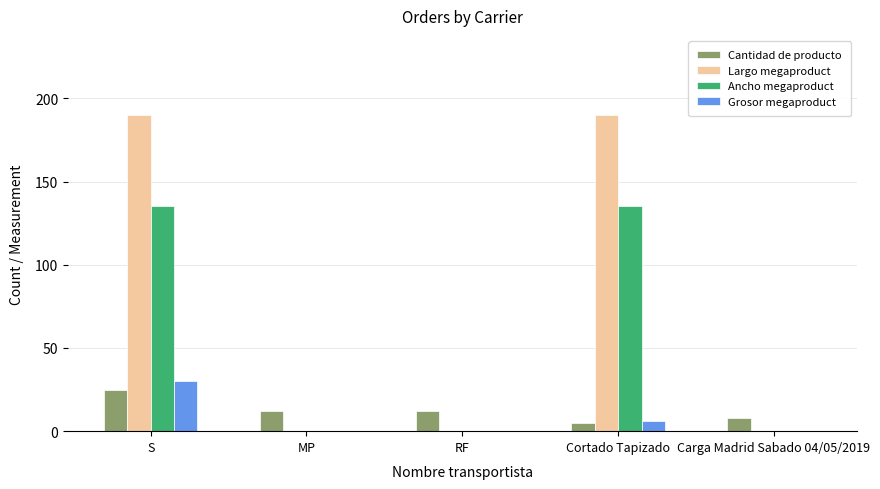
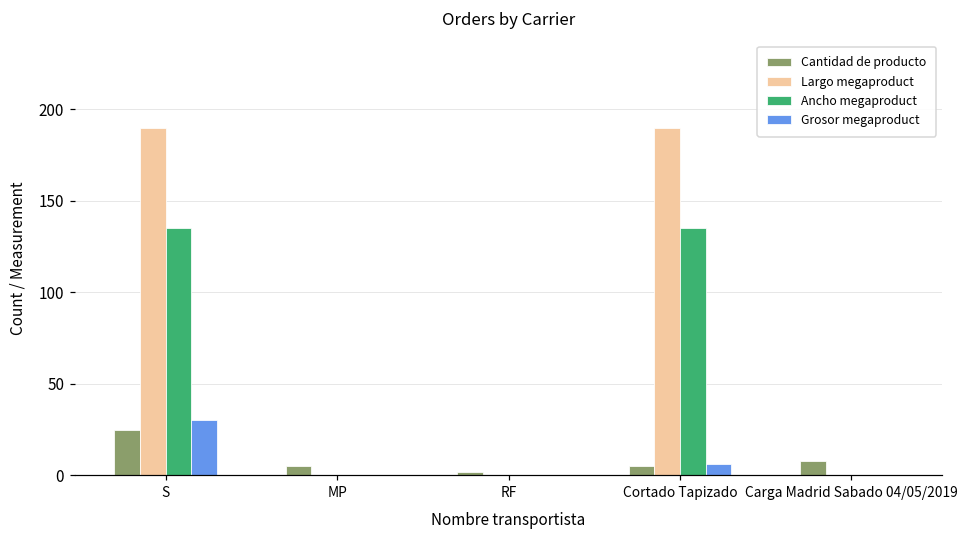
  {
    "Cantidad de producto": {
      "S": 25,
-     "MP": 12,
-     "RF": 12,
+     "MP": 5,
+     "RF": 2,
      "Cortado Tapizado": 5,
      "Carga Madrid Sabado 04/05/2019": 8
    },
    "Largo megaproduct": {
      "S": 190,
      "MP": 0,
      "RF": 0,
      "Cortado Tapizado": 190,
      "Carga Madrid Sabado 04/05/2019": 0
    },
    "Ancho megaproduct": {
      "S": 135,
      "MP": 0,
      "RF": 0,
      "Cortado Tapizado": 135,
      "Carga Madrid Sabado 04/05/2019": 0
    },
    "Grosor megaproduct": {
      "S": 30,
      "MP": 0,
      "RF": 0,
      "Cortado Tapizado": 6,
      "Carga Madrid Sabado 04/05/2019": 0
    }
  }
